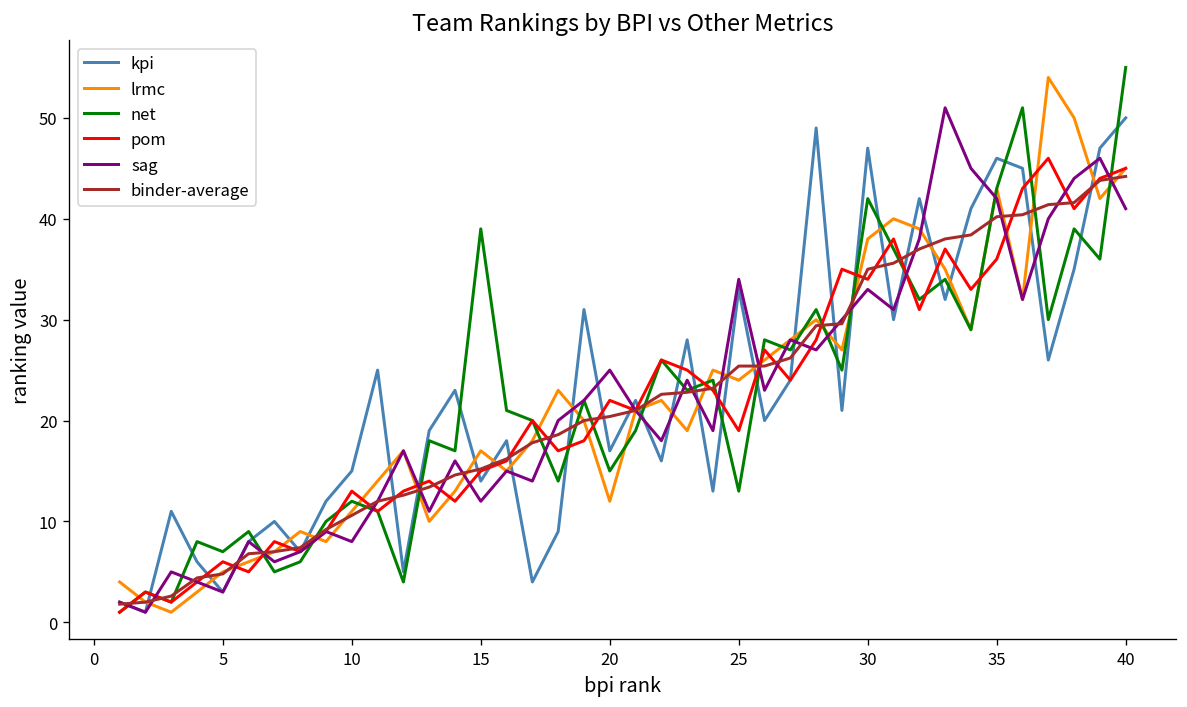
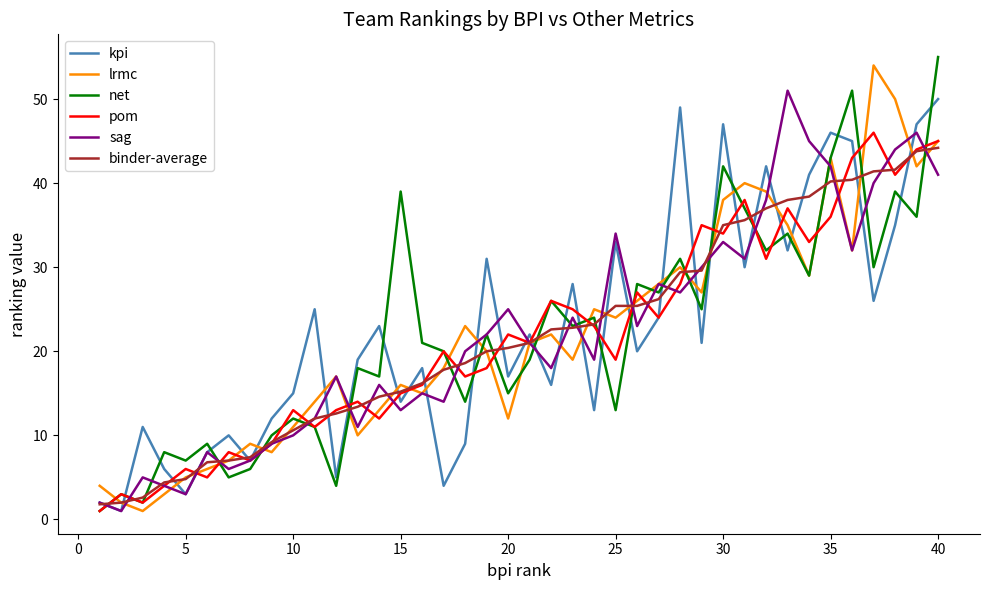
  {
    "kpi": {
      "10": 15,
      "15": 14,
      "20": 17,
      "25": 33,
      "30": 47,
      "35": 46,
      "40": 50
    },
    "lrmc": {
      "10": 11,
-     "15": 17,
+     "15": 16,
      "20": 12,
      "25": 24,
      "30": 38
    },
    "net": {
      "5": 7,
      "10": 12,
      "15": 39,
      "20": 15,
      "25": 13,
      "30": 42,
      "40": 55
    },
    "pom": {
      "5": 6,
      "10": 13,
      "20": 22,
      "25": 19,
      "30": 34,
      "35": 36
    },
    "sag": {
-     "10": 8,
-     "15": 12,
+     "10": 10,
+     "15": 13,
      "20": 25,
      "25": 34,
      "30": 33,
      "35": 42,
      "40": 41
    },
    "binder-average": {
      "10": 11,
      "20": 20,
      "25": 25,
      "30": 35,
      "35": 40,
      "40": 44
    }
  }
